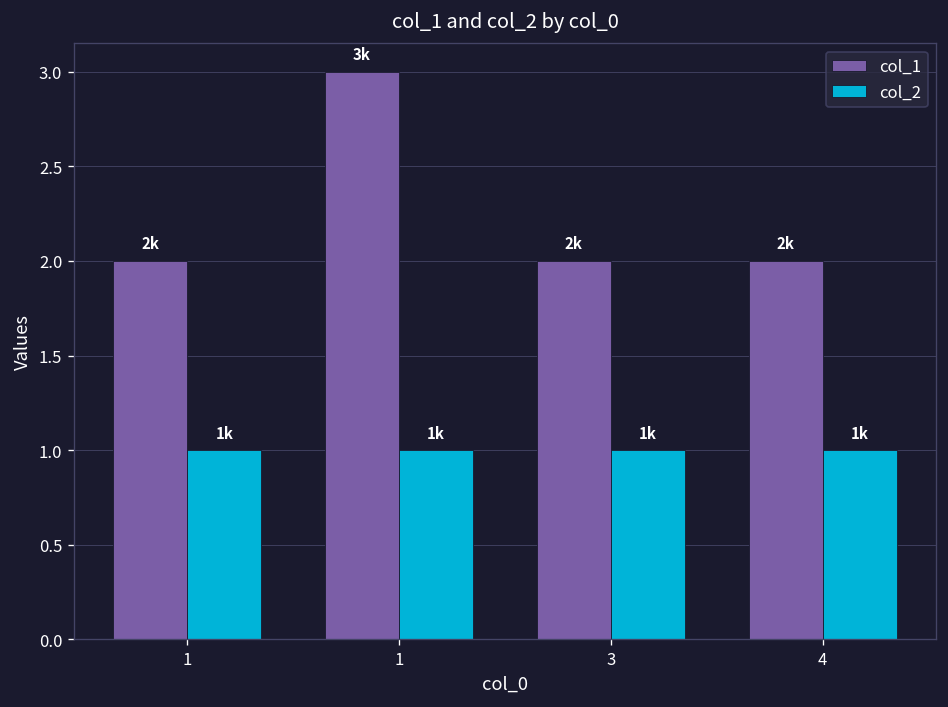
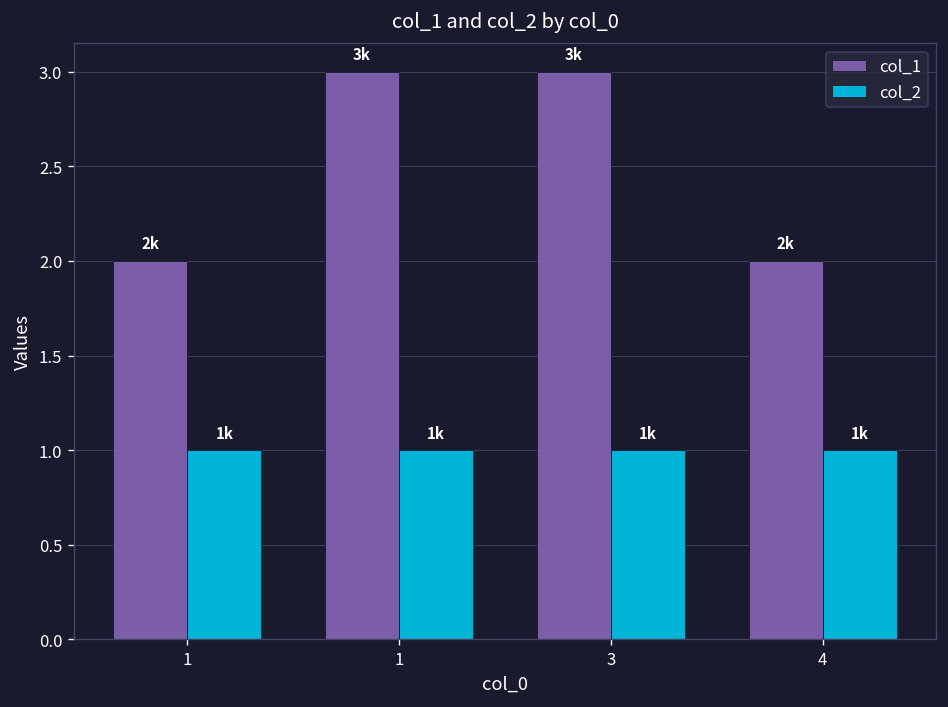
  {
    "col_1": {
-     "3": "2k",
+     "3": "3k",
      "4": "2k"
    },
    "col_2": {
      "3": "1k",
      "4": "1k"
    }
  }
